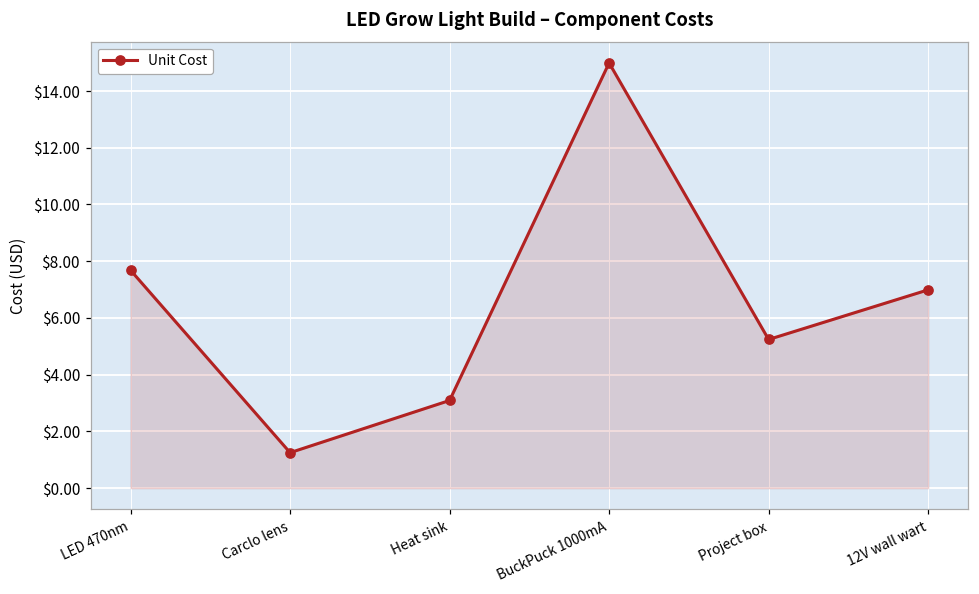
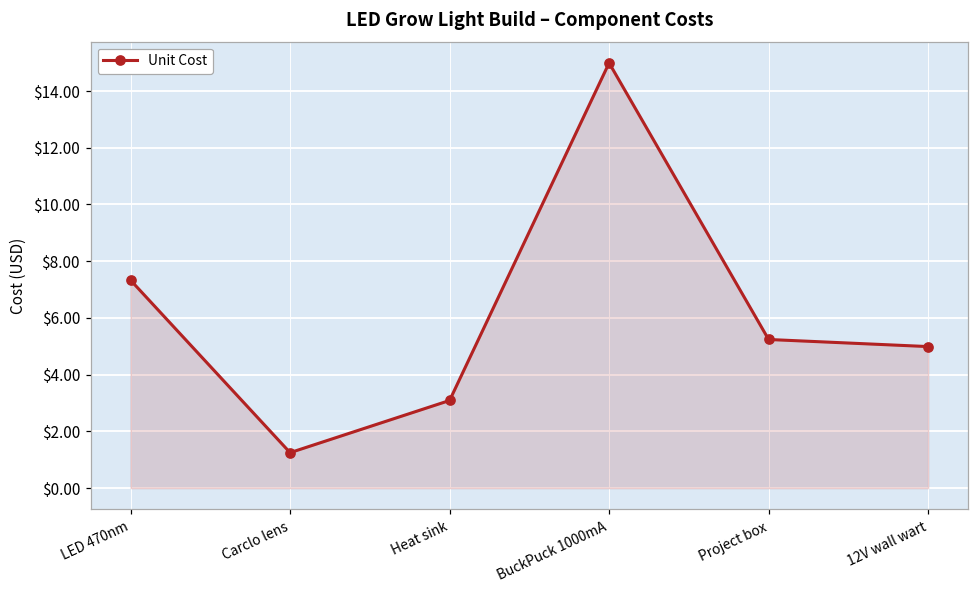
  {
-   "LED 470nm": "$7.7",
+   "LED 470nm": "$7.3",
    "Carclo lens": "$1.3",
    "Heat sink": "$3.1",
    "BuckPuck 1000mA": "$15.0",
    "Project box": "$5.2",
-   "12V wall wart": "$7.0"
+   "12V wall wart": "$5.0"
  }
